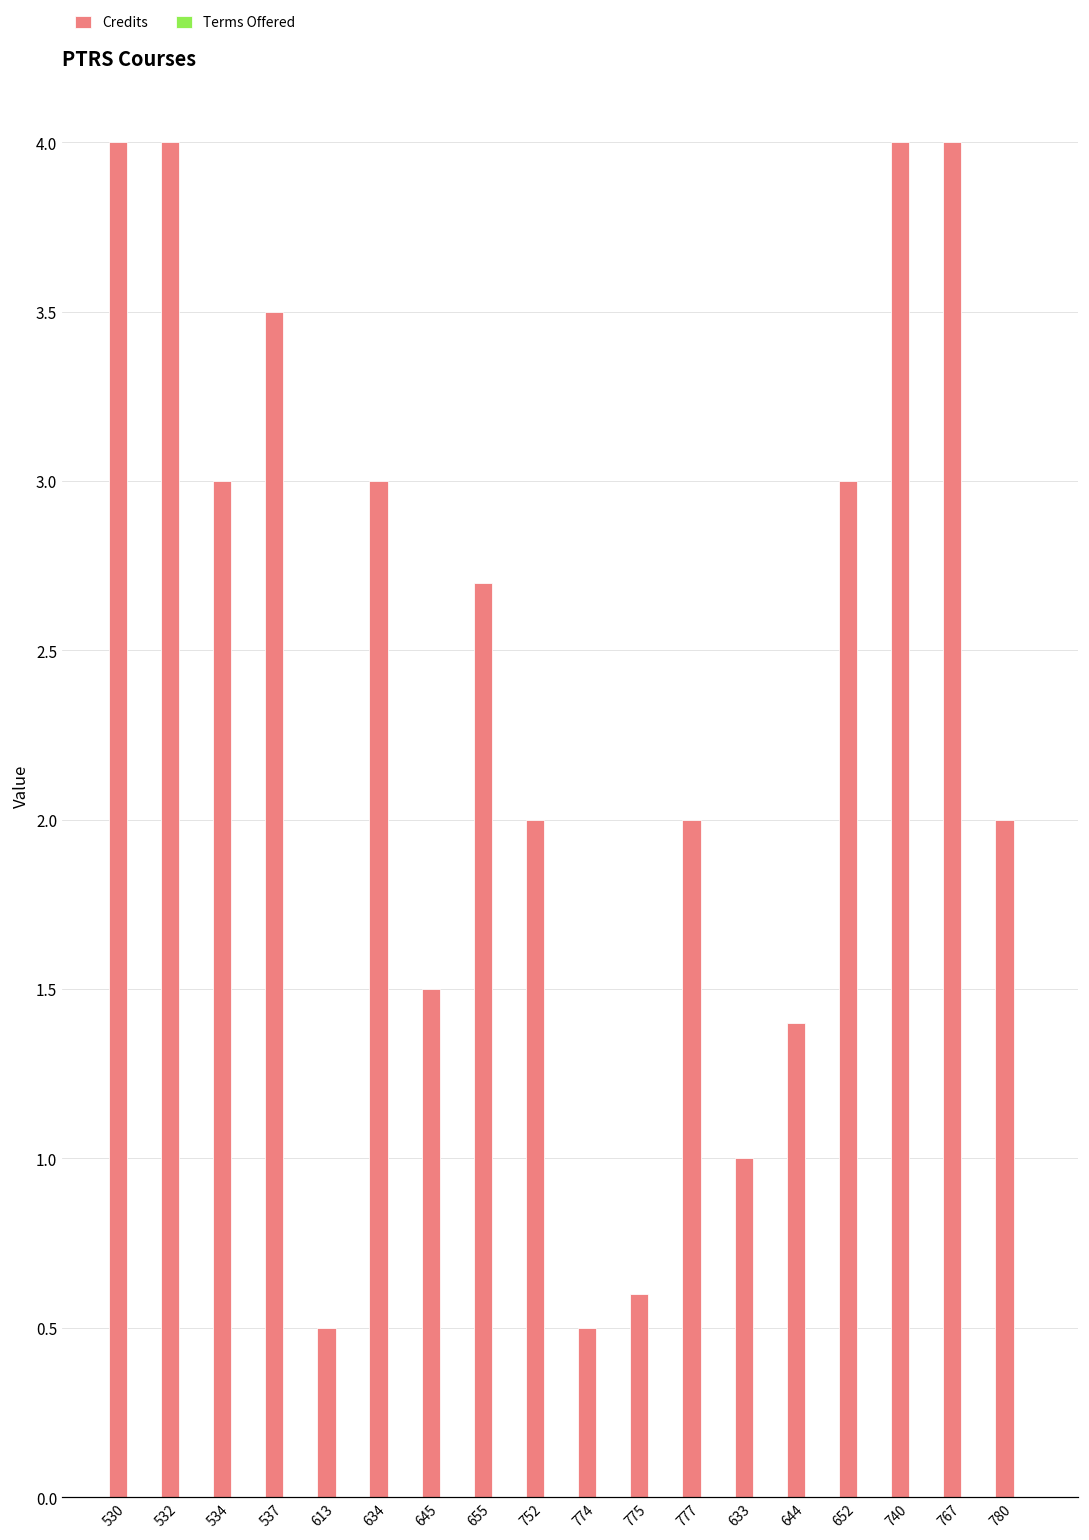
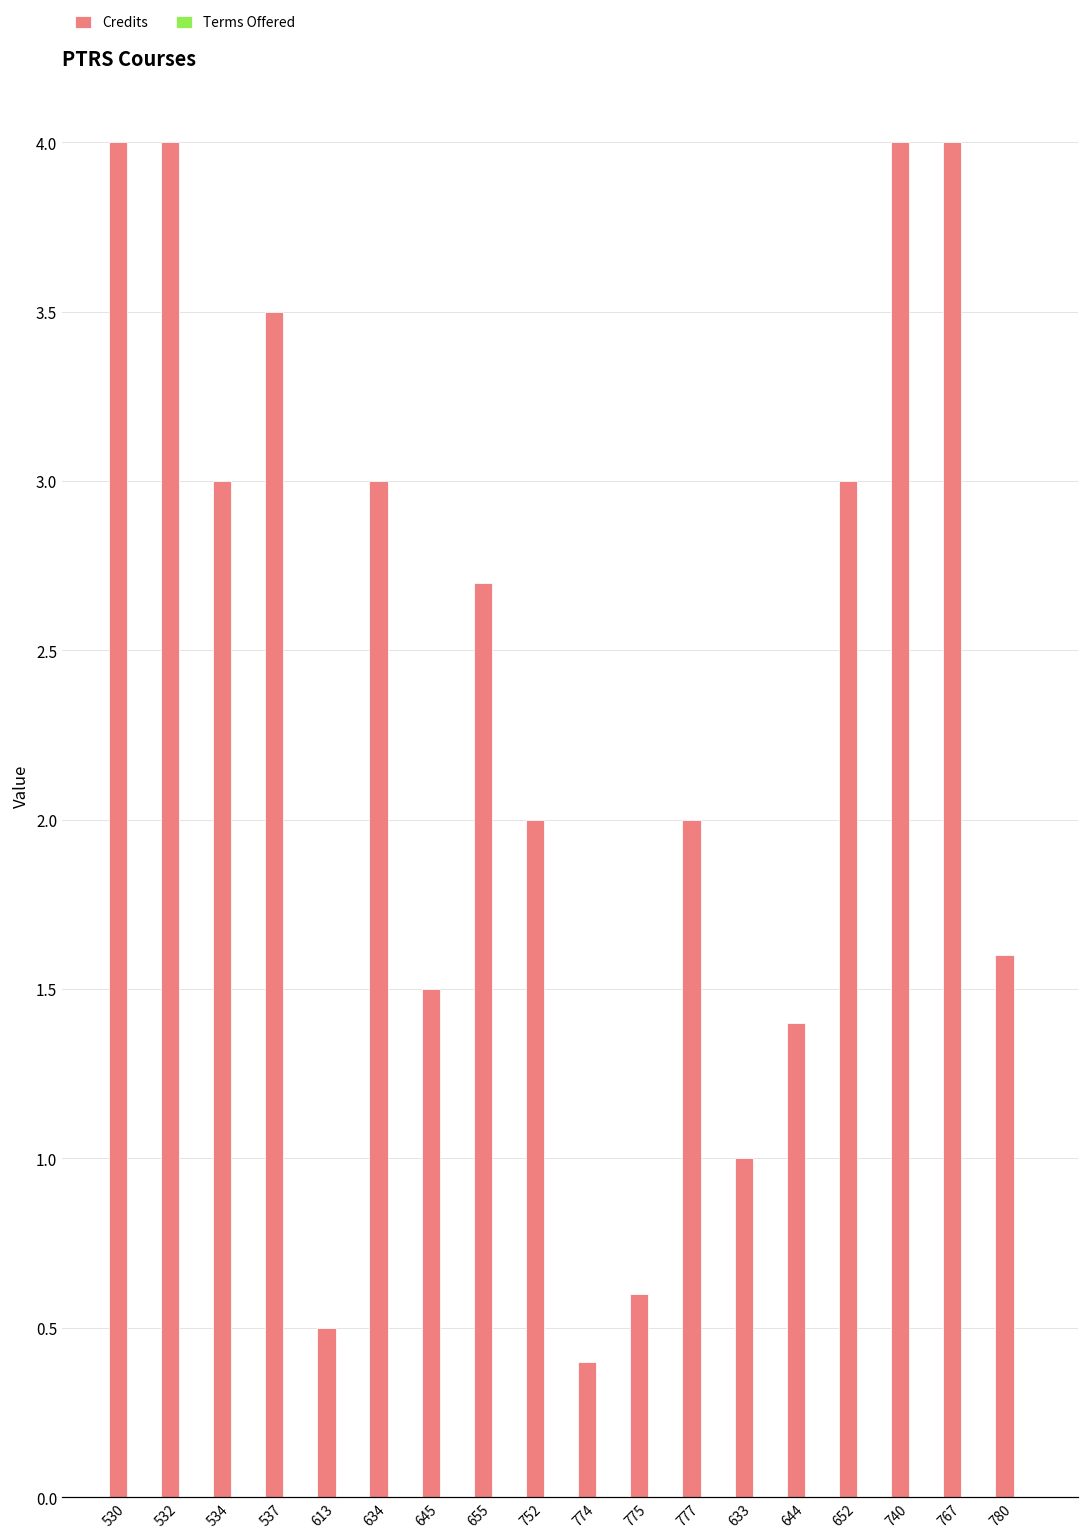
  {
    "Credits": {
      "530": 4.0,
      "532": 4.0,
      "534": 3.0,
      "537": 3.5,
      "613": 0.5,
      "634": 3.0,
      "645": 1.5,
      "655": 2.7,
      "752": 2.0,
-     "774": 0.5,
+     "774": 0.4,
      "775": 0.6,
      "777": 2.0,
      "633": 1.0,
      "644": 1.4,
      "652": 3.0,
      "740": 4.0,
      "767": 4.0,
-     "780": 2.0
+     "780": 1.6
    },
    "Terms Offered": {
      "530": 0.0,
      "532": 0.0,
      "534": 0.0,
      "537": 0.0,
      "613": 0.0,
      "634": 0.0,
      "645": 0.0,
      "655": 0.0,
      "752": 0.0,
      "774": 0.0,
      "775": 0.0,
      "777": 0.0,
      "633": 0.0,
      "644": 0.0,
      "652": 0.0,
      "740": 0.0,
      "767": 0.0,
      "780": 0.0
    }
  }
